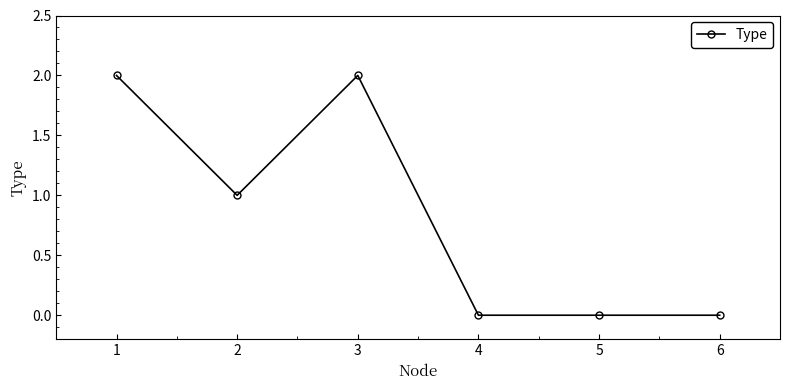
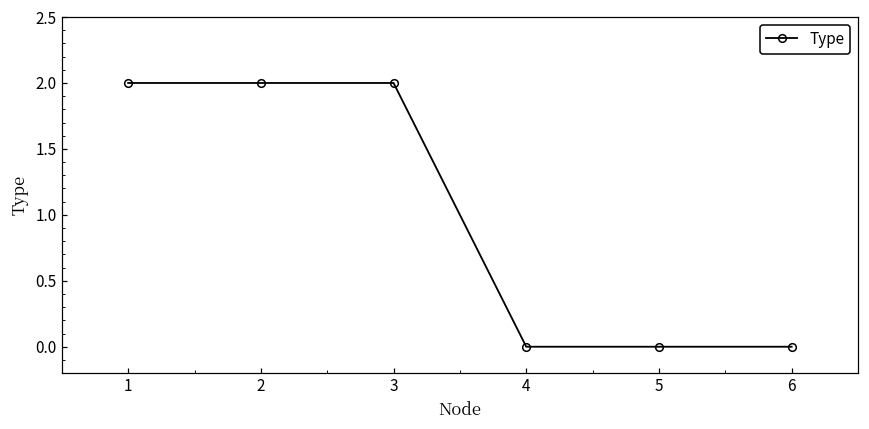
  {
    "1": 2,
-   "2": 1,
+   "2": 2,
    "3": 2,
    "4": 0,
    "5": 0,
    "6": 0
  }
